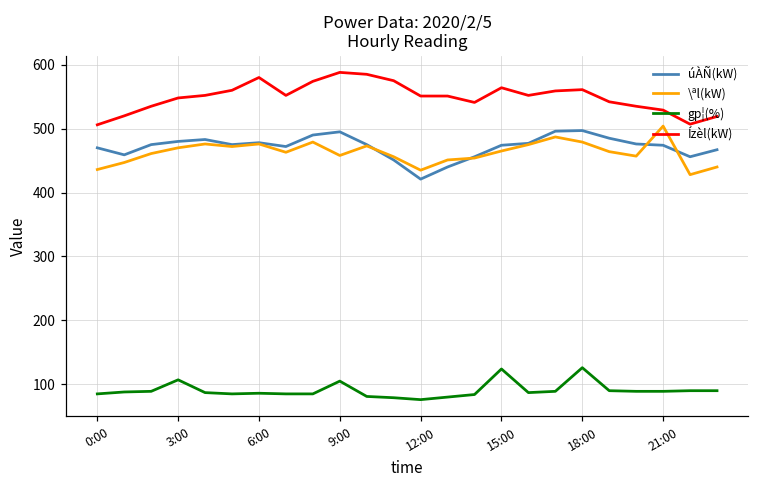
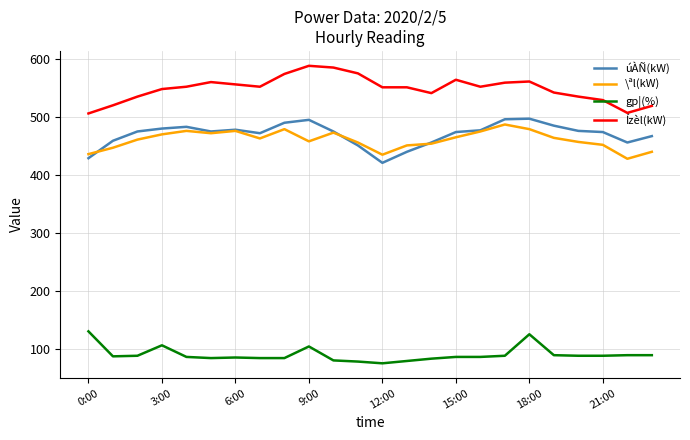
  {
    "úÀÑ(kW)": {
-     "0:00": 470,
+     "0:00": 430,
      "3:00": 480,
      "9:00": 500,
      "12:00": 420,
      "15:00": 470,
      "18:00": 500,
      "21:00": 470
    },
    "\\ªl(kW)": {
      "0:00": 440,
      "3:00": 470,
      "9:00": 460,
      "12:00": 440,
      "15:00": 470,
      "18:00": 480,
-     "21:00": 500
+     "21:00": 450
    },
    "gp¦(%)": {
-     "0:00": 90,
+     "0:00": 130,
      "3:00": 110,
      "6:00": 90,
      "9:00": 110,
      "12:00": 80,
-     "15:00": 120,
+     "15:00": 90,
      "18:00": 130,
      "21:00": 90
    },
    "Ízèl(kW)": {
      "0:00": 510,
      "3:00": 550,
-     "6:00": 580,
+     "6:00": 560,
      "9:00": 590,
      "12:00": 550,
      "15:00": 560,
      "18:00": 560,
      "21:00": 530
    }
  }
